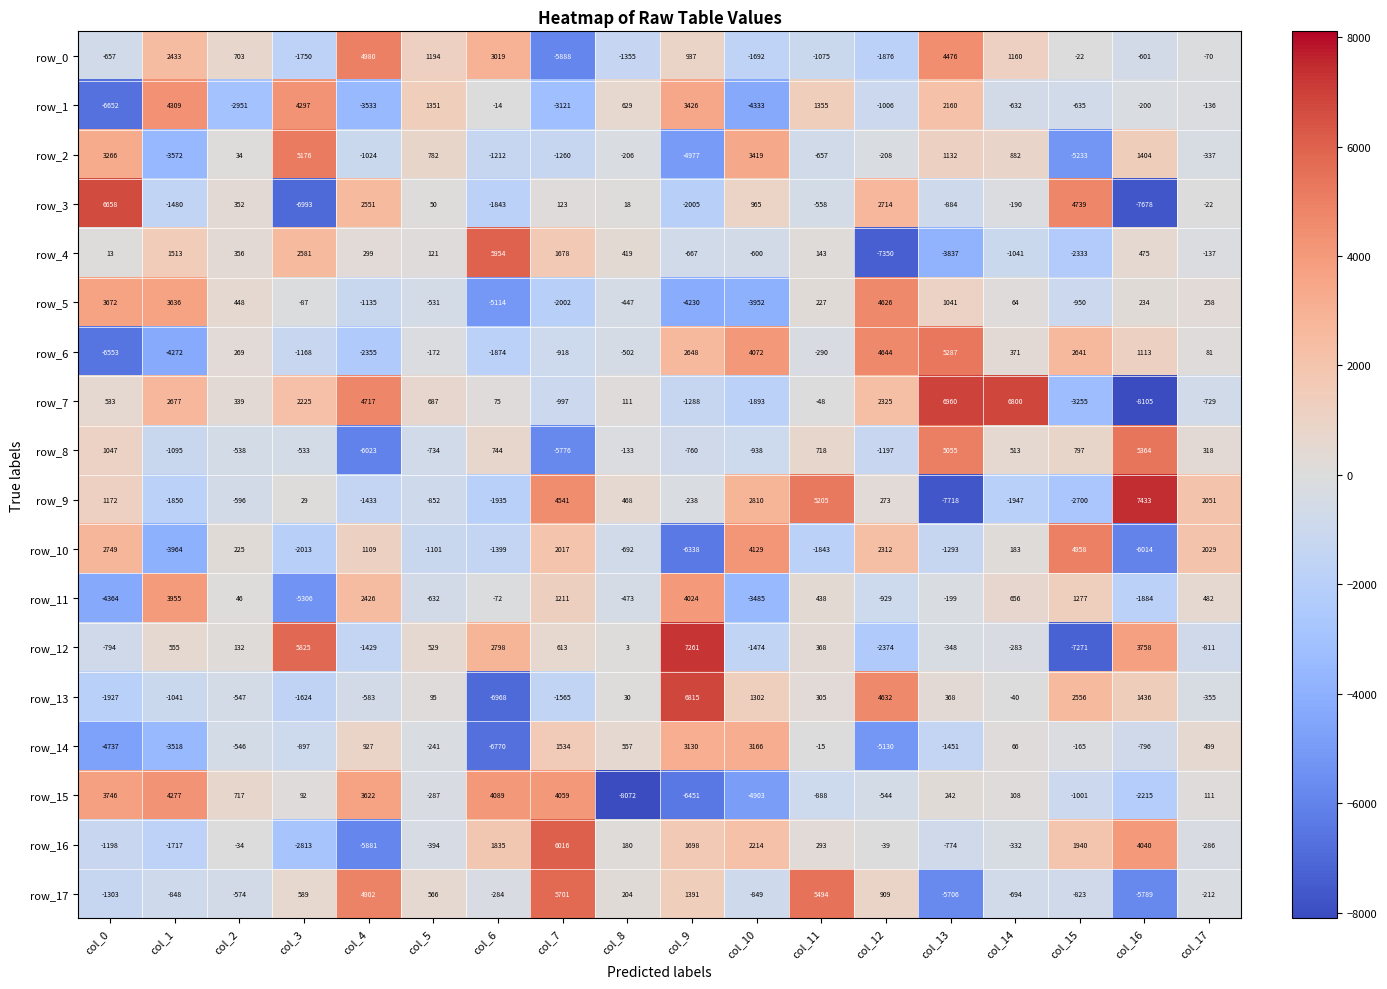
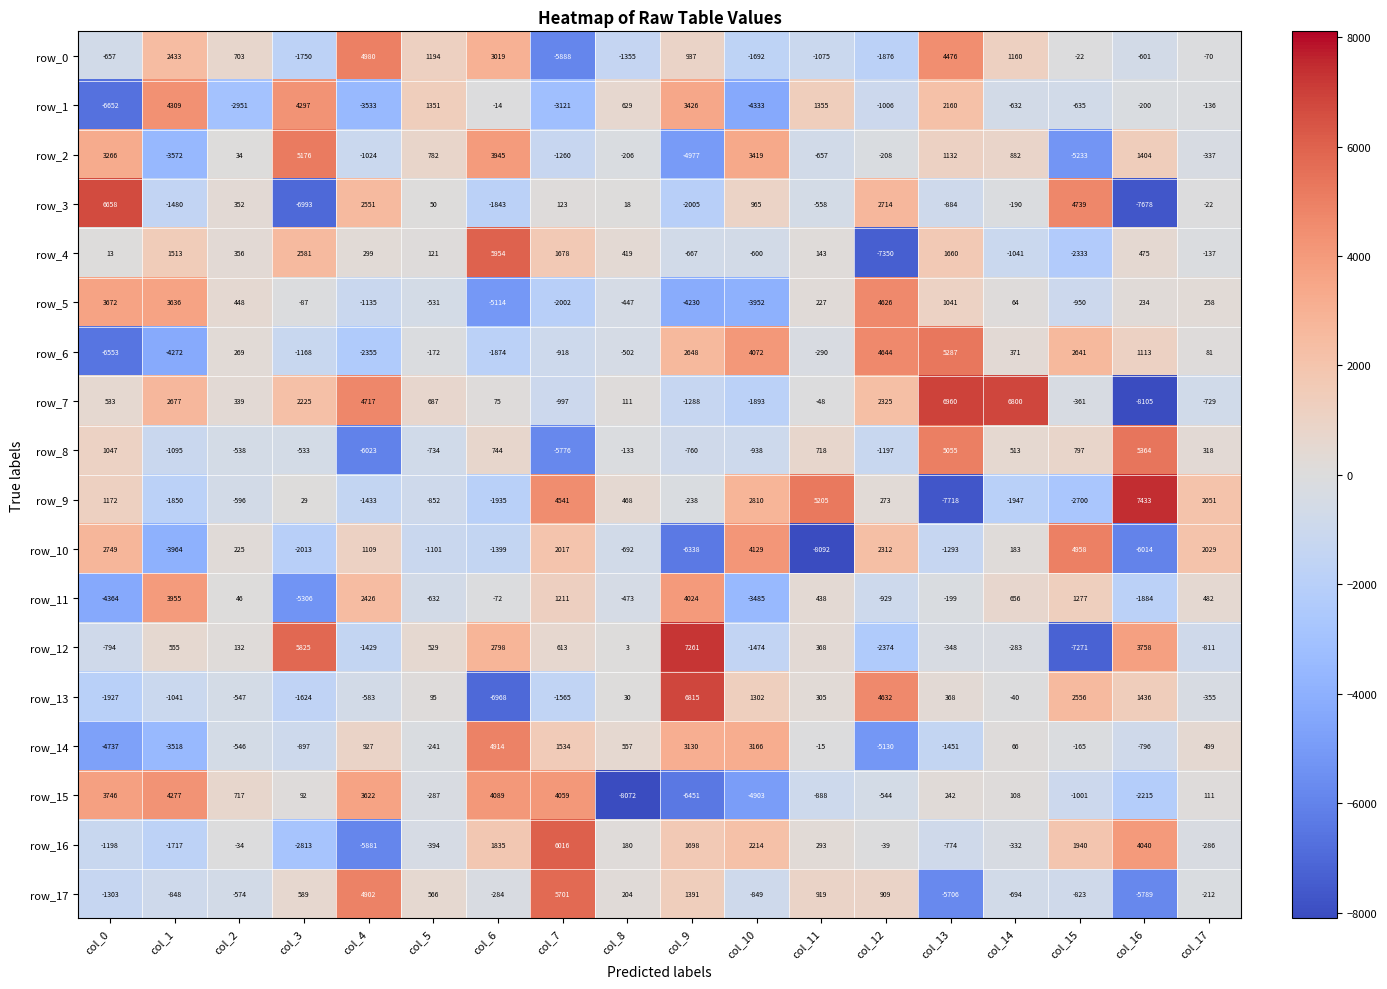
  {
    "row_2": {
      "col_0": 3266,
      "col_1": -3572,
      "col_2": 34,
      "col_3": 5176,
      "col_4": -1024,
      "col_5": 782,
-     "col_6": -1212,
+     "col_6": 3945,
      "col_7": -1260,
      "col_8": -206,
      "col_9": -4977,
      "col_10": 3419,
      "col_11": -657,
      "col_12": -208,
      "col_13": 1132,
      "col_14": 882,
      "col_15": -5233,
      "col_16": 1404,
      "col_17": -337
    },
    "row_4": {
      "col_0": 13,
      "col_1": 1513,
      "col_2": 356,
      "col_3": 2581,
      "col_4": 299,
      "col_5": 121,
      "col_6": 5954,
      "col_7": 1678,
      "col_8": 419,
      "col_9": -667,
      "col_10": -600,
      "col_11": 143,
      "col_12": -7350,
-     "col_13": -3837,
+     "col_13": 1660,
      "col_14": -1041,
      "col_15": -2333,
      "col_16": 475,
      "col_17": -137
    },
    "row_7": {
      "col_0": 533,
      "col_1": 2677,
      "col_2": 339,
      "col_3": 2225,
      "col_4": 4717,
      "col_5": 687,
      "col_6": 75,
      "col_7": -997,
      "col_8": 111,
      "col_9": -1288,
      "col_10": -1893,
      "col_11": -48,
      "col_12": 2325,
      "col_13": 6960,
      "col_14": 6800,
-     "col_15": -3255,
+     "col_15": -361,
      "col_16": -8105,
      "col_17": -729
    },
    "row_10": {
      "col_0": 2749,
      "col_1": -3964,
      "col_2": 225,
      "col_3": -2013,
      "col_4": 1109,
      "col_5": -1101,
      "col_6": -1399,
      "col_7": 2017,
      "col_8": -692,
      "col_9": -6338,
      "col_10": 4129,
-     "col_11": -1843,
+     "col_11": -8092,
      "col_12": 2312,
      "col_13": -1293,
      "col_14": 183,
      "col_15": 4958,
      "col_16": -6014,
      "col_17": 2029
    },
    "row_14": {
      "col_0": -4737,
      "col_1": -3518,
      "col_2": -546,
      "col_3": -897,
      "col_4": 927,
      "col_5": -241,
-     "col_6": -6770,
+     "col_6": 4914,
      "col_7": 1534,
      "col_8": 557,
      "col_9": 3130,
      "col_10": 3166,
      "col_11": -15,
      "col_12": -5130,
      "col_13": -1451,
      "col_14": 66,
      "col_15": -165,
      "col_16": -796,
      "col_17": 499
    },
    "row_17": {
      "col_0": -1303,
      "col_1": -848,
      "col_2": -574,
      "col_3": 589,
      "col_4": 4902,
      "col_5": 566,
      "col_6": -284,
      "col_7": 5701,
      "col_8": 204,
      "col_9": 1391,
      "col_10": -849,
-     "col_11": 5494,
+     "col_11": 919,
      "col_12": 909,
      "col_13": -5706,
      "col_14": -694,
      "col_15": -823,
      "col_16": -5789,
      "col_17": -212
    }
  }
